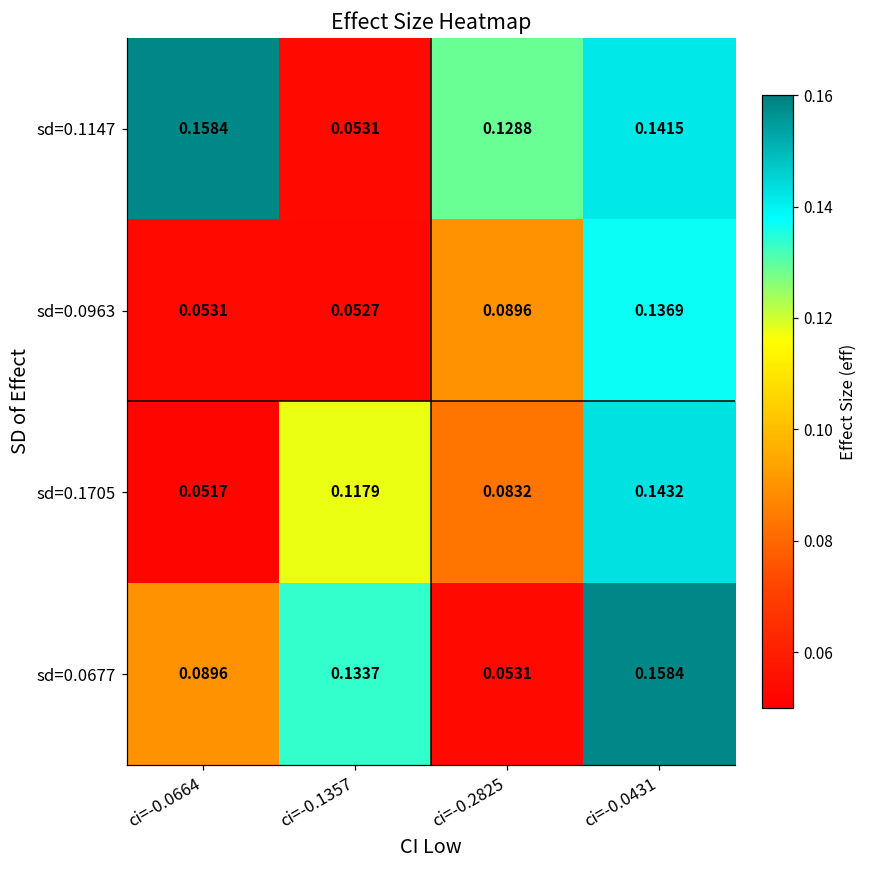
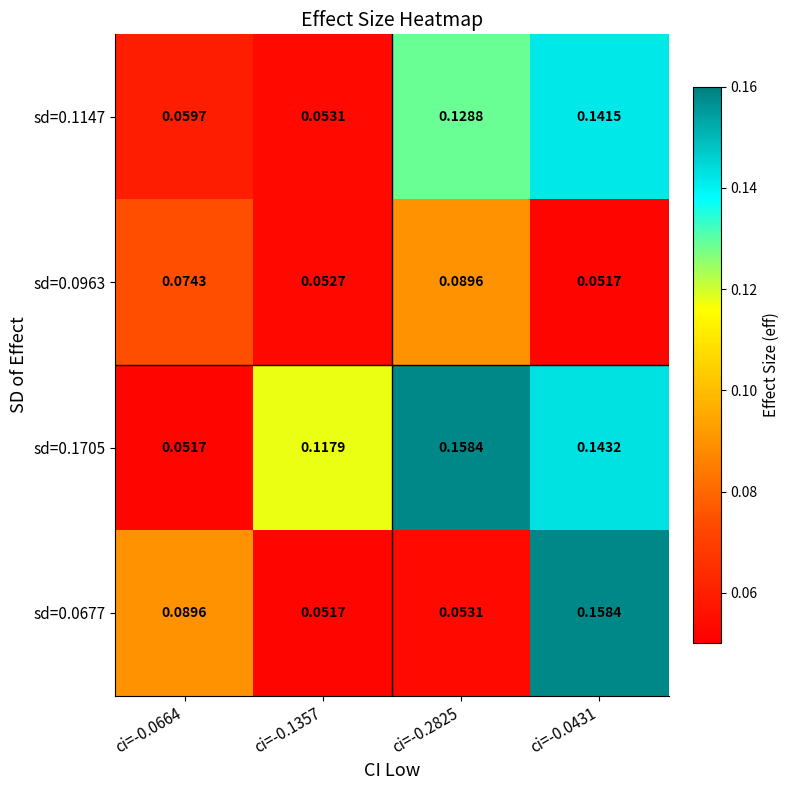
  {
    "sd=0.1147": {
-     "ci=-0.0664": 0.1584,
+     "ci=-0.0664": 0.0597,
      "ci=-0.1357": 0.0531,
      "ci=-0.2825": 0.1288,
      "ci=-0.0431": 0.1415
    },
    "sd=0.0963": {
-     "ci=-0.0664": 0.0531,
+     "ci=-0.0664": 0.0743,
      "ci=-0.1357": 0.0527,
      "ci=-0.2825": 0.0896,
-     "ci=-0.0431": 0.1369
+     "ci=-0.0431": 0.0517
    },
    "sd=0.1705": {
      "ci=-0.0664": 0.0517,
      "ci=-0.1357": 0.1179,
-     "ci=-0.2825": 0.0832,
+     "ci=-0.2825": 0.1584,
      "ci=-0.0431": 0.1432
    },
    "sd=0.0677": {
      "ci=-0.0664": 0.0896,
-     "ci=-0.1357": 0.1337,
+     "ci=-0.1357": 0.0517,
      "ci=-0.2825": 0.0531,
      "ci=-0.0431": 0.1584
    }
  }
